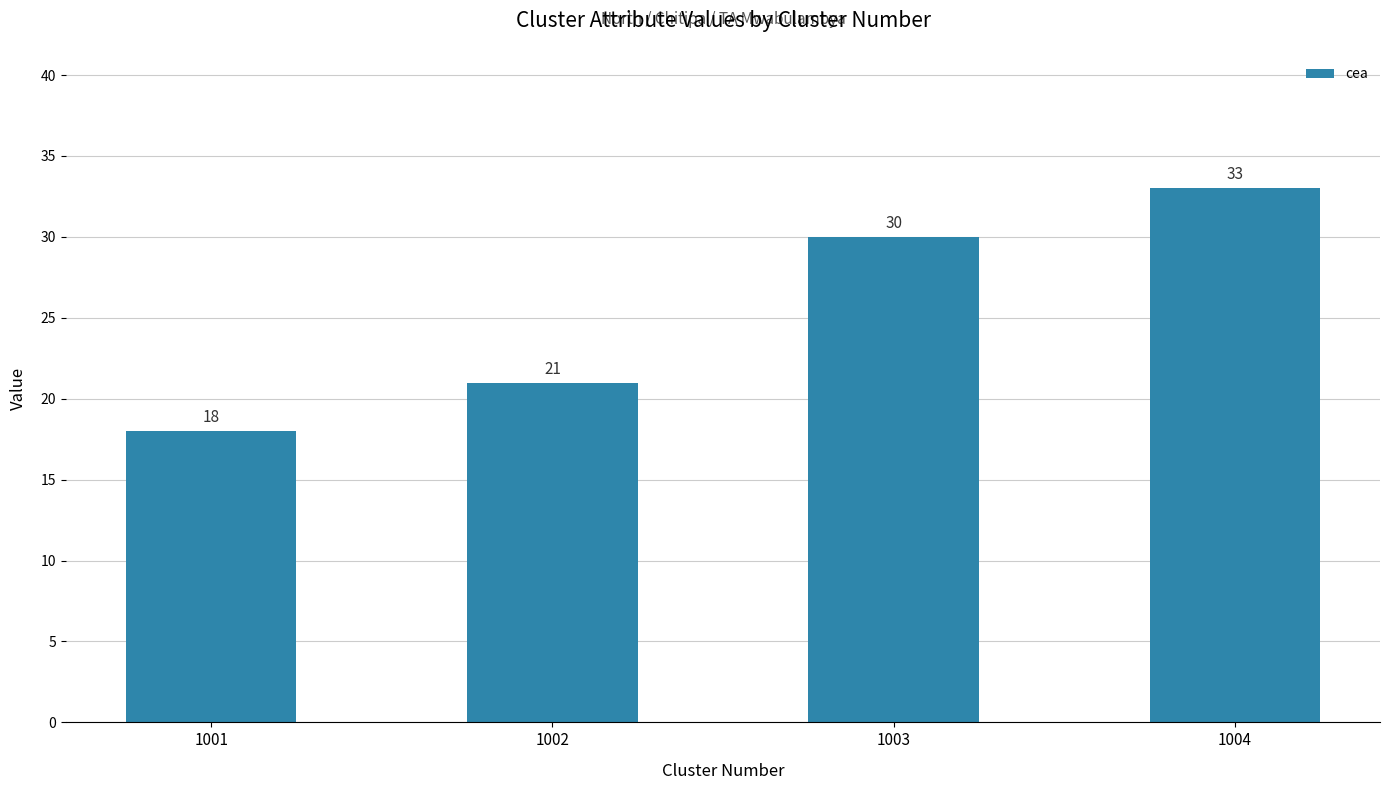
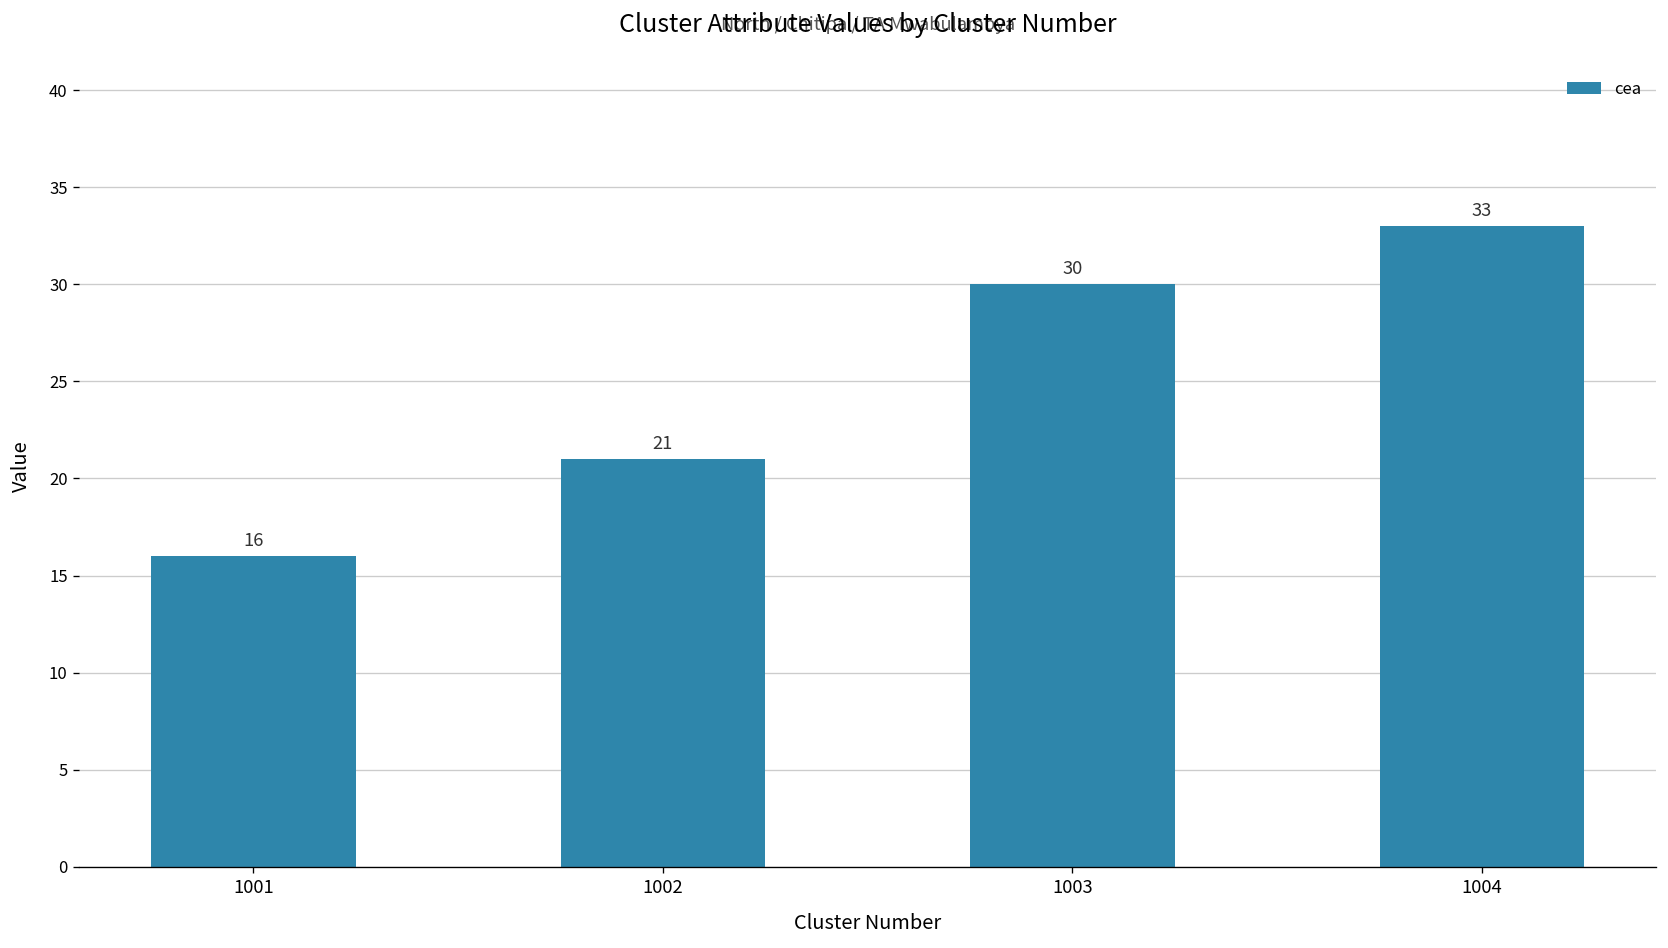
  {
-   "1001": 18,
+   "1001": 16,
    "1002": 21,
    "1003": 30,
    "1004": 33
  }
